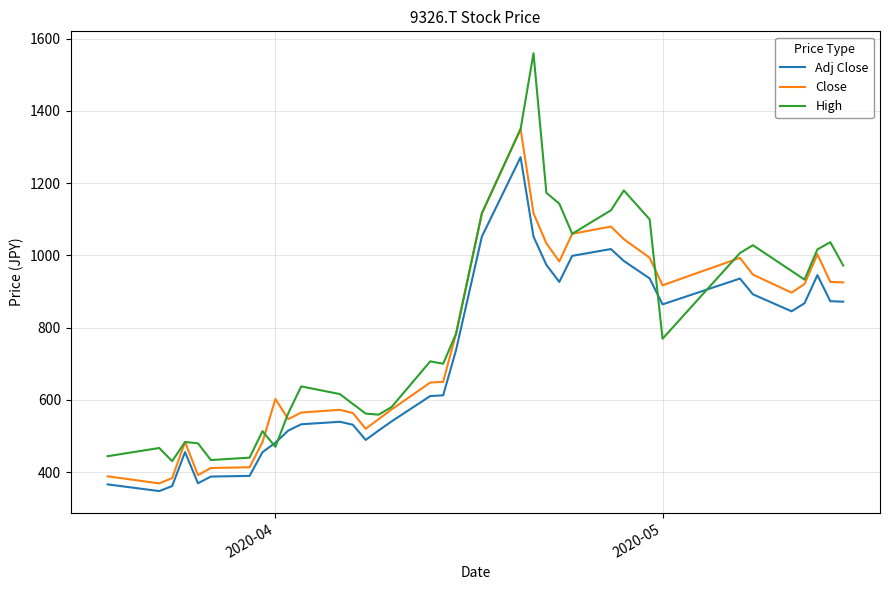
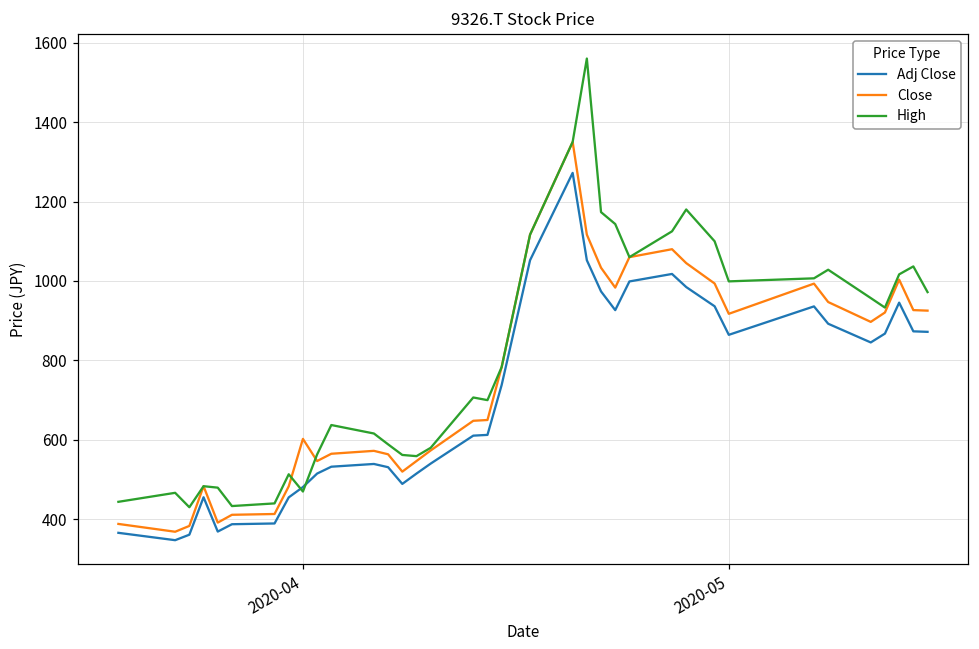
  {
    "Adj Close": {
      "2020-04": 480,
      "2020-05": 860
    },
    "Close": {
      "2020-04": 600,
      "2020-05": 920
    },
    "High": {
      "2020-04": 470,
-     "2020-05": 770
+     "2020-05": 1000
    }
  }
